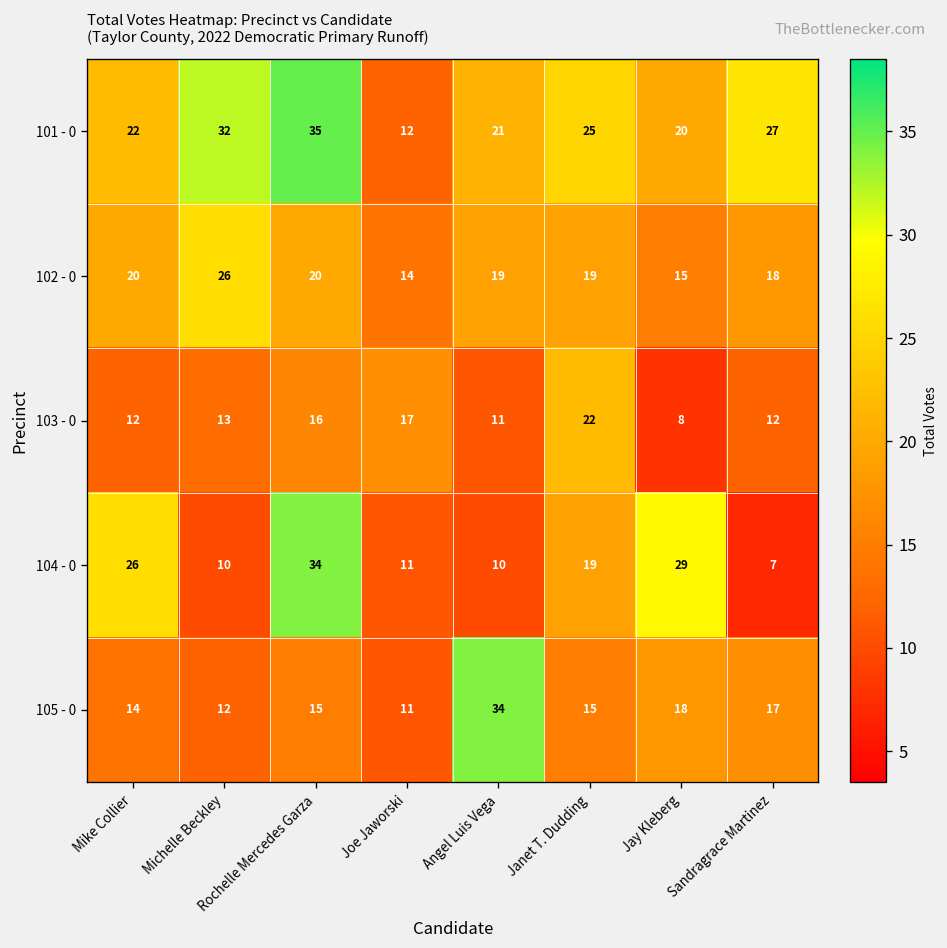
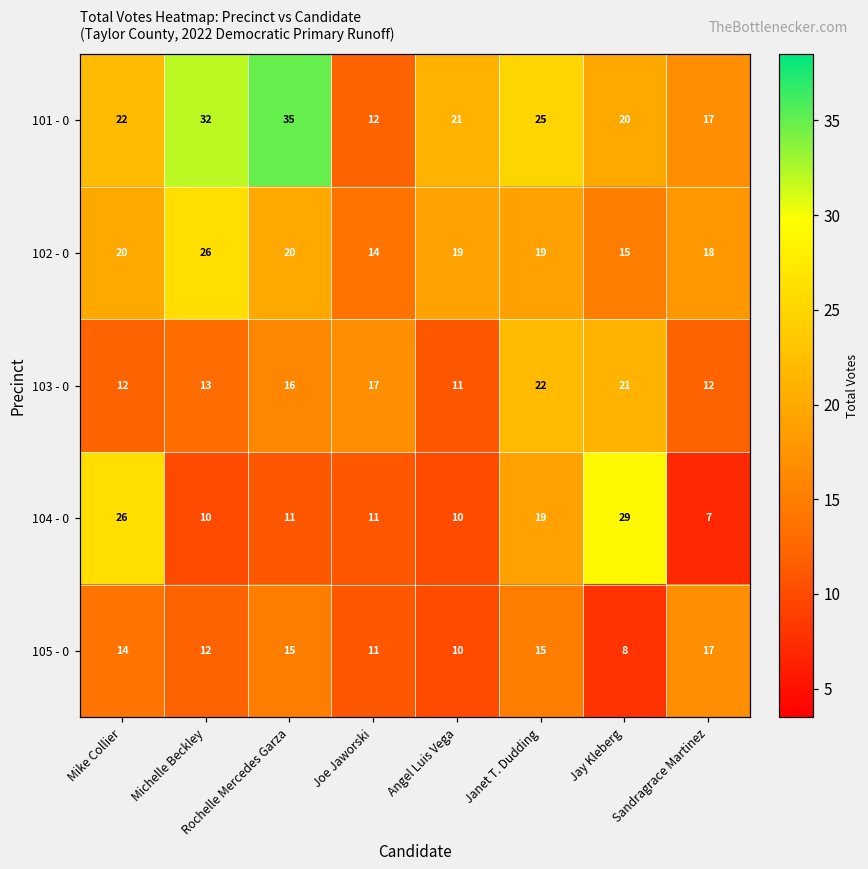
  {
    "101 - 0": {
      "Mike Collier": 22,
      "Michelle Beckley": 32,
      "Rochelle Mercedes Garza": 35,
      "Joe Jaworski": 12,
      "Angel Luis Vega": 21,
      "Janet T. Dudding": 25,
      "Jay Kleberg": 20,
-     "Sandragrace Martinez": 27
+     "Sandragrace Martinez": 17
    },
    "102 - 0": {
      "Mike Collier": 20,
      "Michelle Beckley": 26,
      "Rochelle Mercedes Garza": 20,
      "Joe Jaworski": 14,
      "Angel Luis Vega": 19,
      "Janet T. Dudding": 19,
      "Jay Kleberg": 15,
      "Sandragrace Martinez": 18
    },
    "103 - 0": {
      "Mike Collier": 12,
      "Michelle Beckley": 13,
      "Rochelle Mercedes Garza": 16,
      "Joe Jaworski": 17,
      "Angel Luis Vega": 11,
      "Janet T. Dudding": 22,
-     "Jay Kleberg": 8,
+     "Jay Kleberg": 21,
      "Sandragrace Martinez": 12
    },
    "104 - 0": {
      "Mike Collier": 26,
      "Michelle Beckley": 10,
-     "Rochelle Mercedes Garza": 34,
+     "Rochelle Mercedes Garza": 11,
      "Joe Jaworski": 11,
      "Angel Luis Vega": 10,
      "Janet T. Dudding": 19,
      "Jay Kleberg": 29,
      "Sandragrace Martinez": 7
    },
    "105 - 0": {
      "Mike Collier": 14,
      "Michelle Beckley": 12,
      "Rochelle Mercedes Garza": 15,
      "Joe Jaworski": 11,
-     "Angel Luis Vega": 34,
+     "Angel Luis Vega": 10,
      "Janet T. Dudding": 15,
-     "Jay Kleberg": 18,
+     "Jay Kleberg": 8,
      "Sandragrace Martinez": 17
    }
  }
